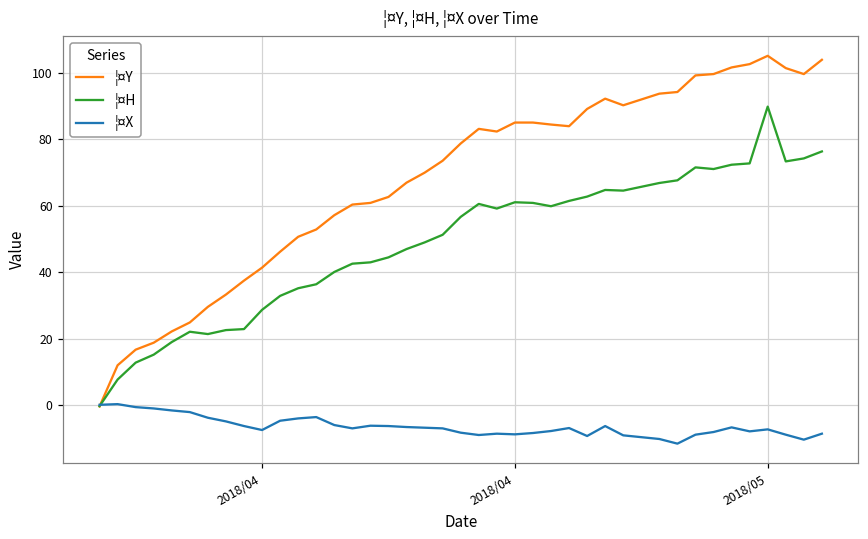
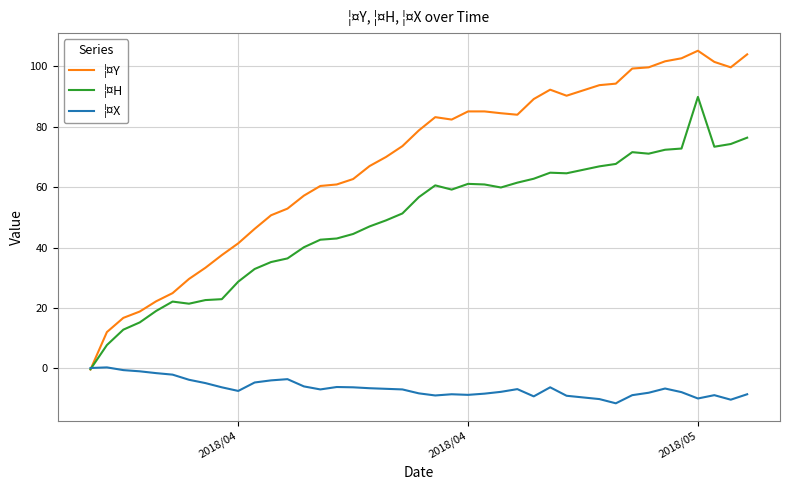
  {
    "¦¤Y": {
      "2018/05": 105
    },
    "¦¤H": {
      "2018/05": 90
    },
    "¦¤X": {
-     "2018/05": -7
+     "2018/05": -10
    }
  }
